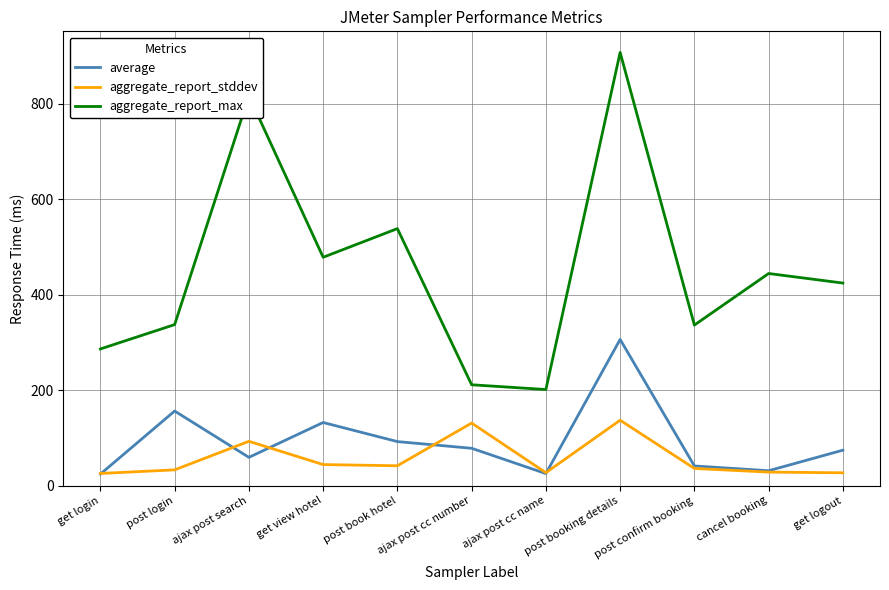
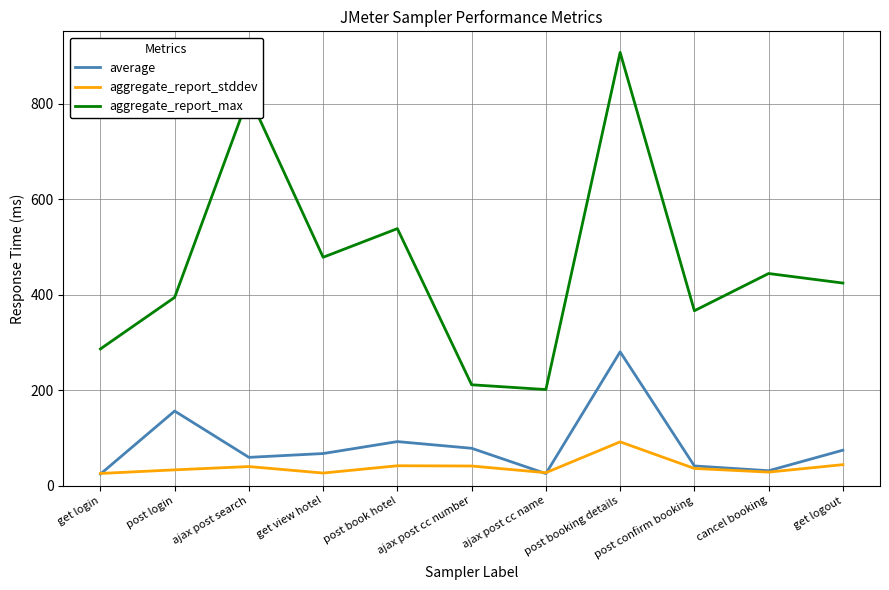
  {
    "average": {
      "post login": 160,
      "ajax post search": 60,
-     "get view hotel": 130,
+     "get view hotel": 70,
      "post book hotel": 90,
      "ajax post cc number": 80,
-     "post booking details": 310,
+     "post booking details": 280,
      "post confirm booking": 40,
      "get logout": 70
    },
    "aggregate_report_stddev": {
      "post login": 30,
-     "ajax post search": 90,
-     "get view hotel": 40,
+     "ajax post search": 40,
+     "get view hotel": 30,
      "post book hotel": 40,
-     "ajax post cc number": 130,
-     "post booking details": 140,
+     "ajax post cc number": 40,
+     "post booking details": 90,
      "post confirm booking": 40,
-     "get logout": 30
+     "get logout": 40
    },
    "aggregate_report_max": {
      "get login": 290,
-     "post login": 340,
+     "post login": 390,
      "get view hotel": 480,
      "post book hotel": 540,
      "ajax post cc number": 210,
      "ajax post cc name": 200,
      "post booking details": 910,
-     "post confirm booking": 340,
+     "post confirm booking": 370,
      "cancel booking": 440,
      "get logout": 420
    }
  }
